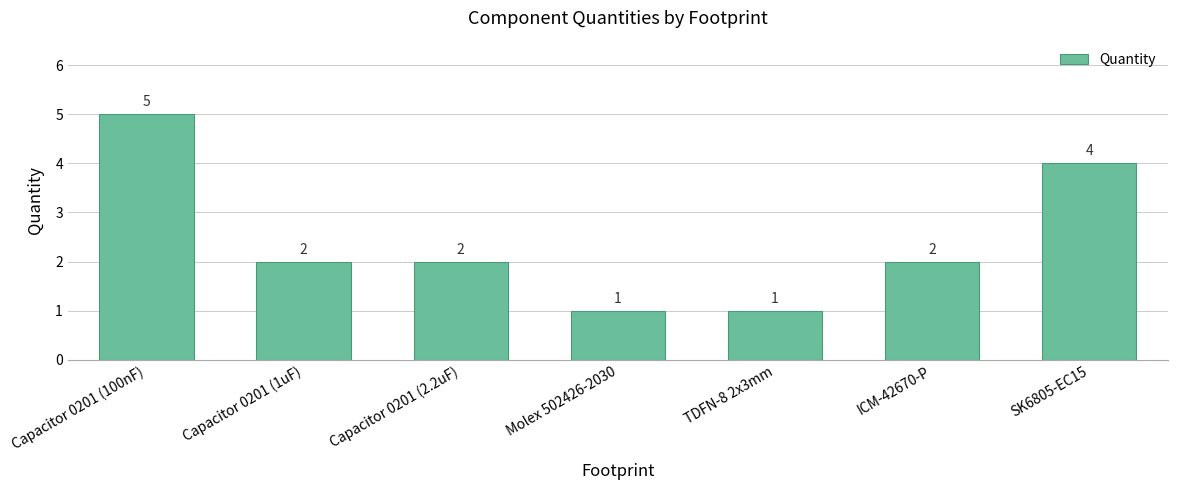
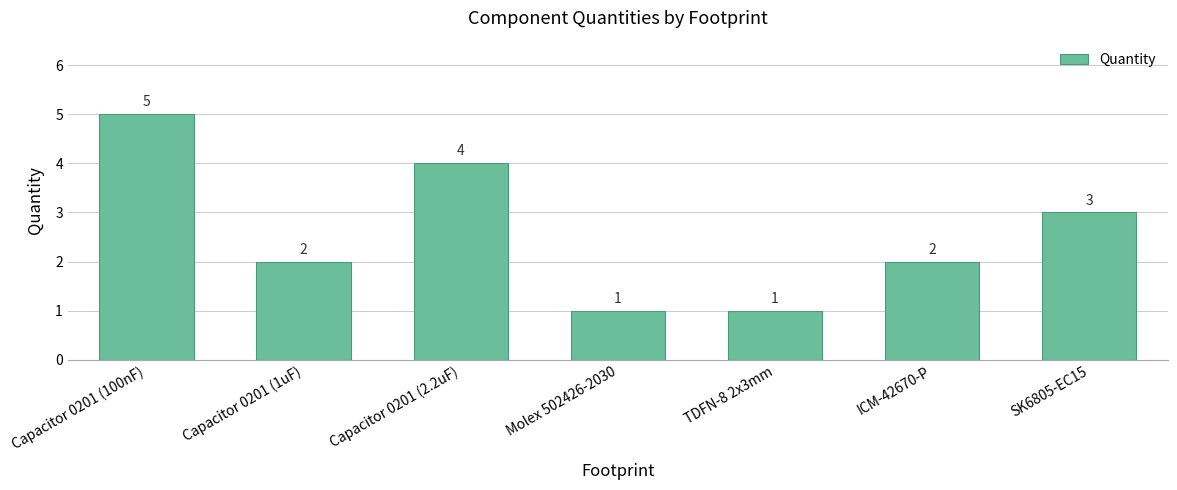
  {
    "Capacitor 0201 (100nF)": 5,
    "Capacitor 0201 (1uF)": 2,
-   "Capacitor 0201 (2.2uF)": 2,
+   "Capacitor 0201 (2.2uF)": 4,
    "Molex 502426-2030": 1,
    "TDFN-8 2x3mm": 1,
    "ICM-42670-P": 2,
-   "SK6805-EC15": 4
+   "SK6805-EC15": 3
  }
